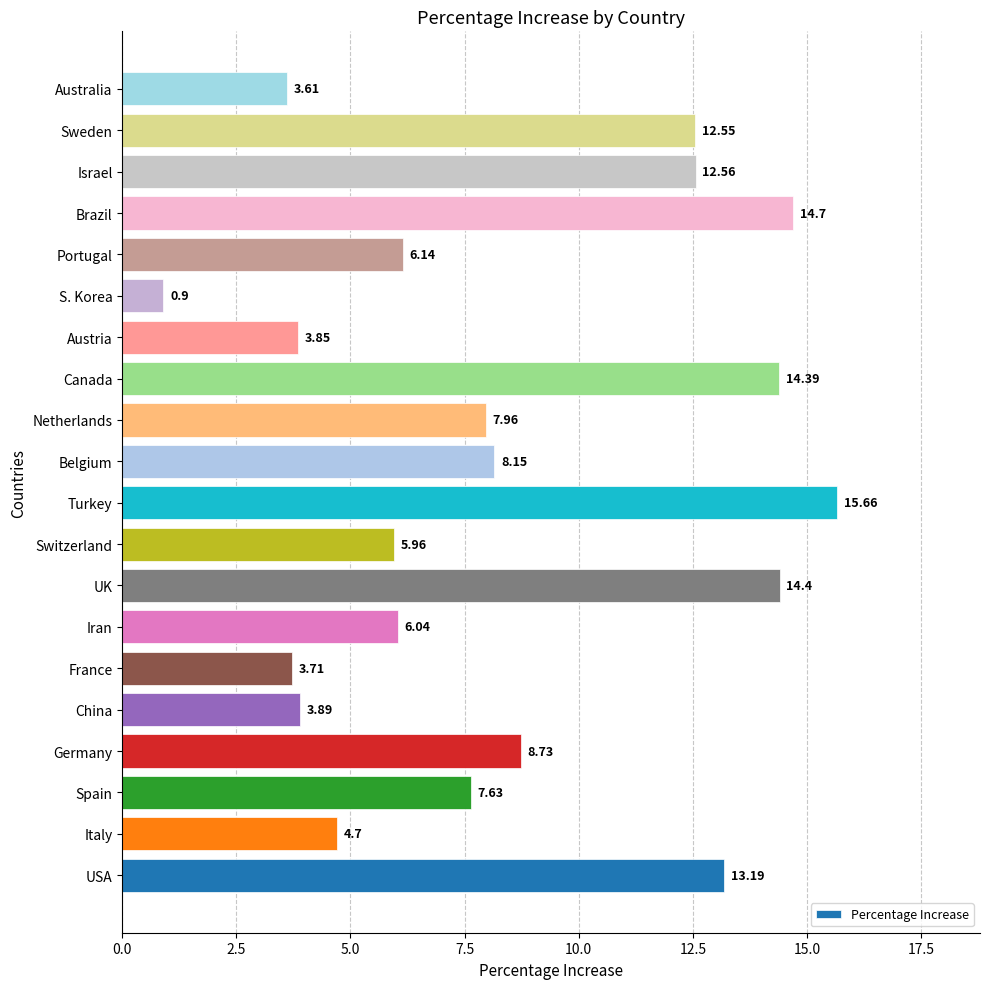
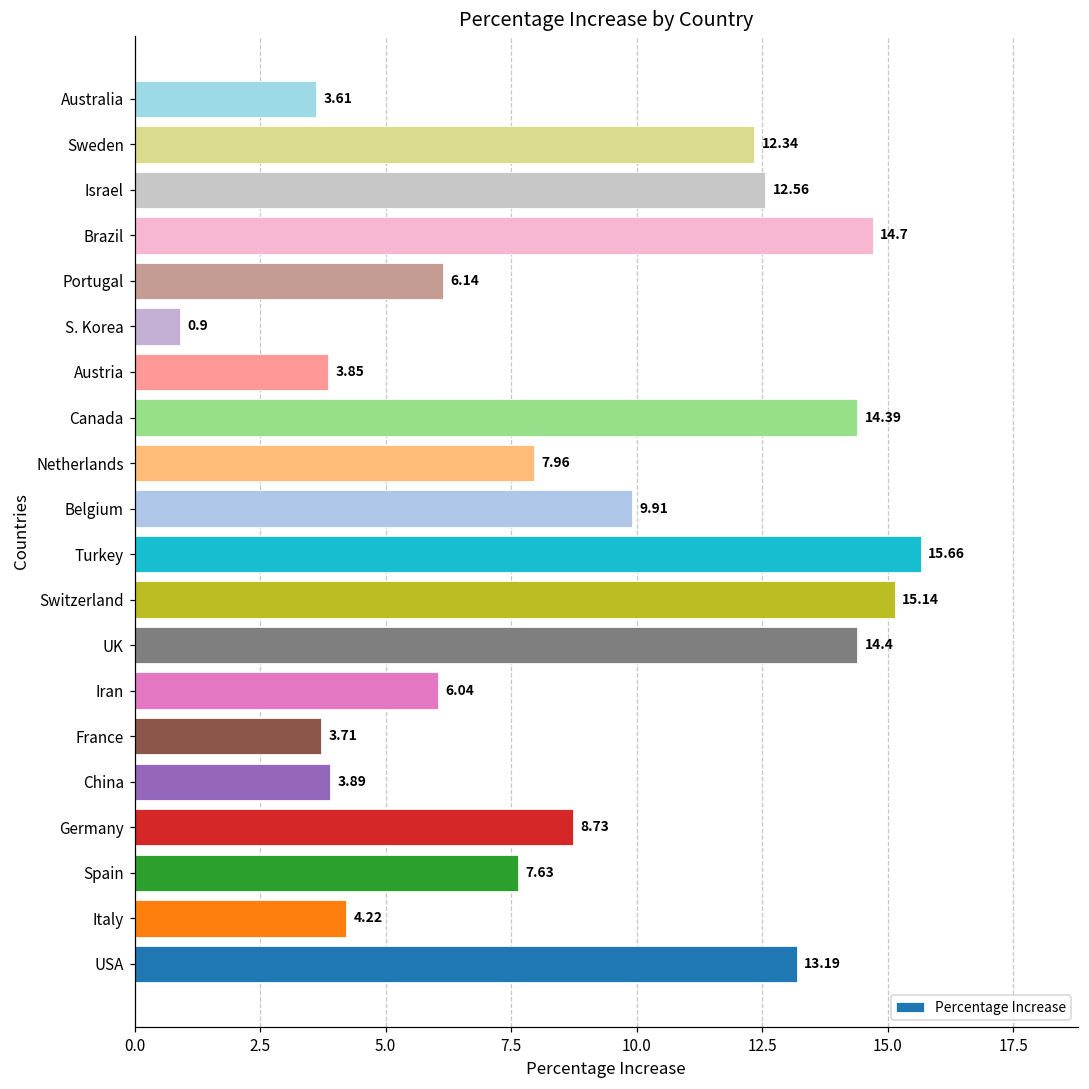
  {
    "Australia": 3.61,
-   "Sweden": 12.55,
+   "Sweden": 12.34,
    "Israel": 12.56,
    "Brazil": 14.7,
    "Portugal": 6.14,
    "S. Korea": 0.9,
    "Austria": 3.85,
    "Canada": 14.39,
    "Netherlands": 7.96,
-   "Belgium": 8.15,
+   "Belgium": 9.91,
    "Turkey": 15.66,
-   "Switzerland": 5.96,
+   "Switzerland": 15.14,
    "UK": 14.4,
    "Iran": 6.04,
    "France": 3.71,
    "China": 3.89,
    "Germany": 8.73,
    "Spain": 7.63,
-   "Italy": 4.7,
+   "Italy": 4.22,
    "USA": 13.19
  }
